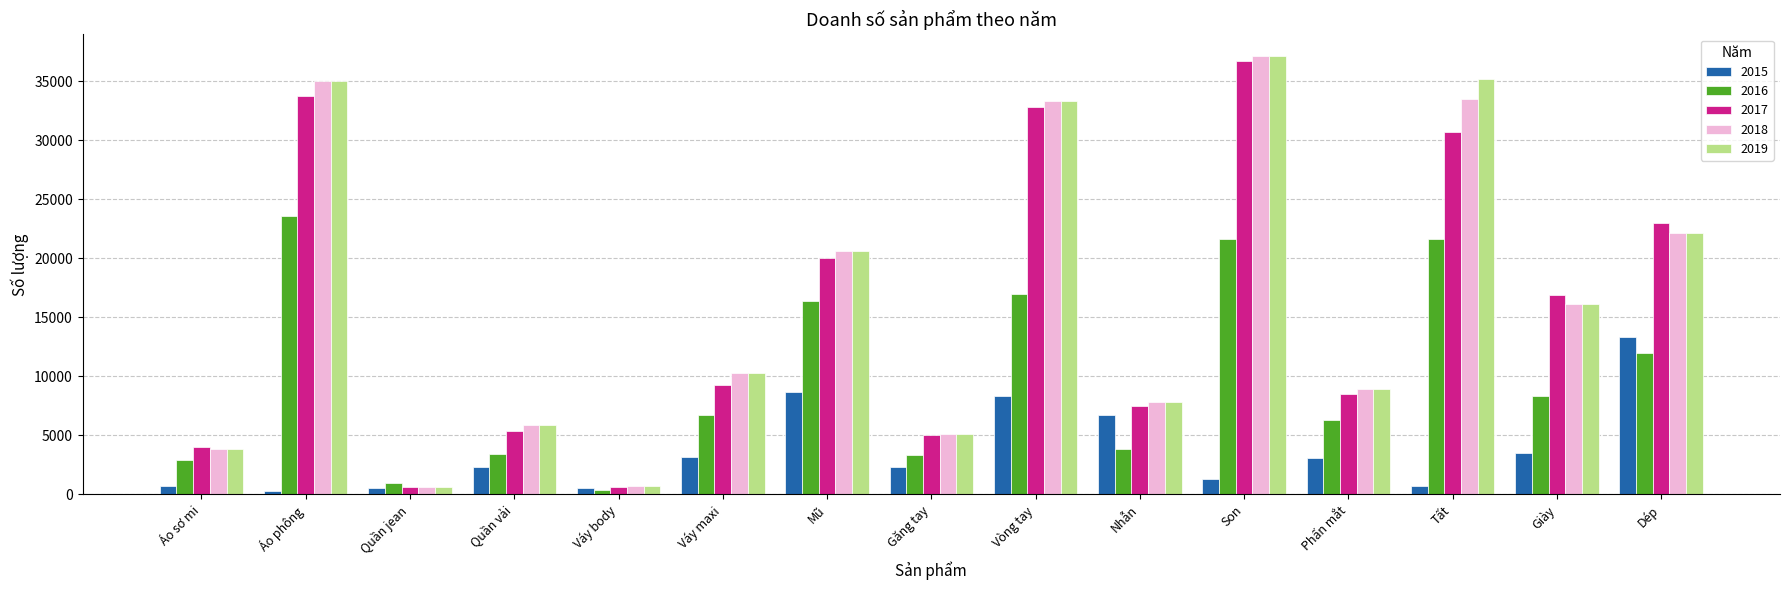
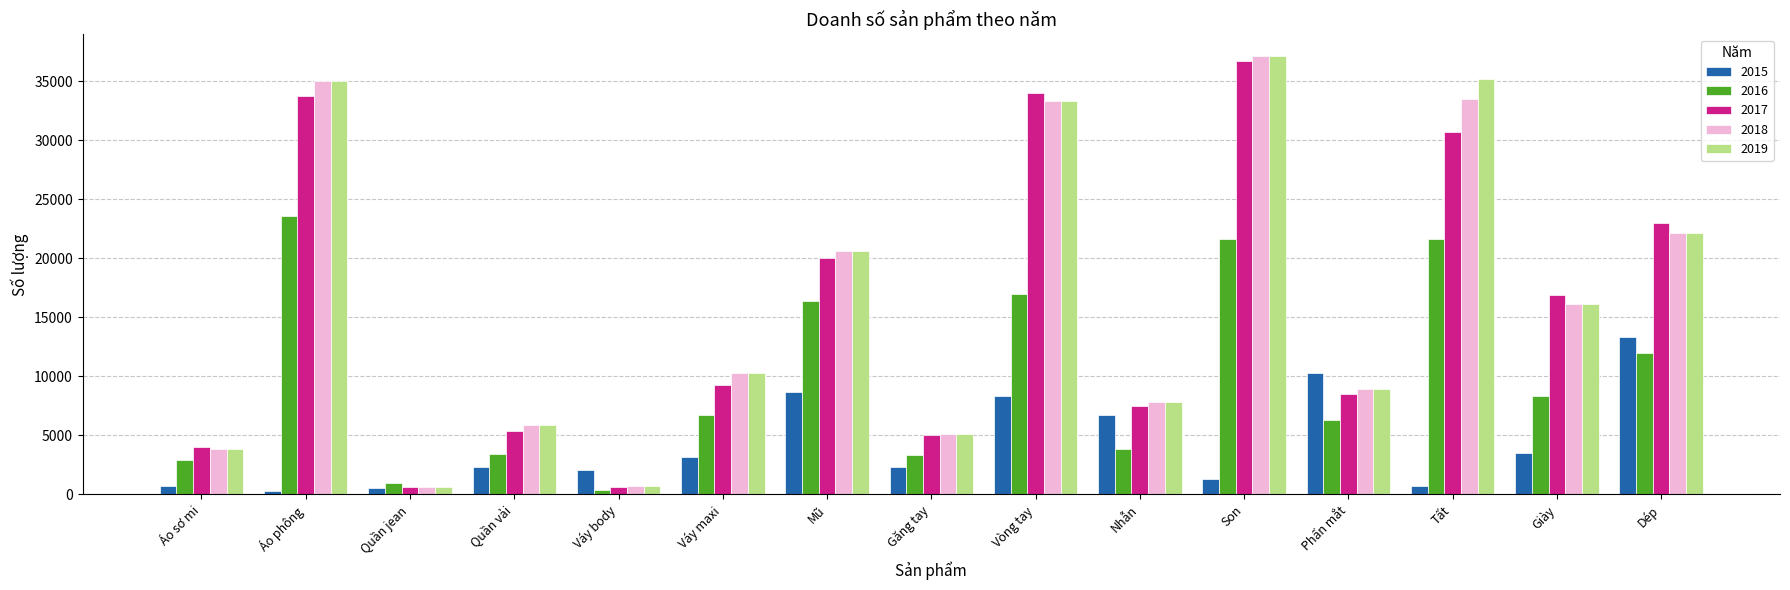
  {
    "2015": {
      "Áo sơ mi": 700,
      "Áo phông": 300,
      "Quần jean": 500,
      "Quần vải": 2300,
-     "Váy body": 500,
+     "Váy body": 2000,
      "Váy maxi": 3200,
      "Mũ": 8700,
      "Găng tay": 2300,
      "Vòng tay": 8300,
      "Nhẫn": 6700,
      "Son": 1300,
-     "Phấn mắt": 3100,
+     "Phấn mắt": 10300,
      "Tất": 700,
      "Giày": 3500,
      "Dép": 13300
    },
    "2016": {
      "Áo sơ mi": 2900,
      "Áo phông": 23600,
      "Quần jean": 1000,
      "Quần vải": 3400,
      "Váy body": 400,
      "Váy maxi": 6700,
      "Mũ": 16400,
      "Găng tay": 3300,
      "Vòng tay": 17000,
      "Nhẫn": 3800,
      "Son": 21600,
      "Phấn mắt": 6300,
      "Tất": 21600,
      "Giày": 8300,
      "Dép": 12000
    },
    "2017": {
      "Áo sơ mi": 4000,
      "Áo phông": 33700,
      "Quần jean": 600,
      "Quần vải": 5400,
      "Váy body": 600,
      "Váy maxi": 9300,
      "Mũ": 20000,
      "Găng tay": 5000,
-     "Vòng tay": 32800,
+     "Vòng tay": 34000,
      "Nhẫn": 7500,
      "Son": 36700,
      "Phấn mắt": 8500,
      "Tất": 30700,
      "Giày": 16900,
      "Dép": 23000
    },
    "2018": {
      "Áo sơ mi": 3800,
      "Áo phông": 35000,
      "Quần jean": 600,
      "Quần vải": 5900,
      "Váy body": 700,
      "Váy maxi": 10300,
      "Mũ": 20600,
      "Găng tay": 5100,
      "Vòng tay": 33300,
      "Nhẫn": 7800,
      "Son": 37100,
      "Phấn mắt": 8900,
      "Tất": 33500,
      "Giày": 16100,
      "Dép": 22100
    },
    "2019": {
      "Áo sơ mi": 3800,
      "Áo phông": 35000,
      "Quần jean": 600,
      "Quần vải": 5900,
      "Váy body": 700,
      "Váy maxi": 10300,
      "Mũ": 20600,
      "Găng tay": 5100,
      "Vòng tay": 33300,
      "Nhẫn": 7800,
      "Son": 37100,
      "Phấn mắt": 8900,
      "Tất": 35200,
      "Giày": 16100,
      "Dép": 22100
    }
  }
